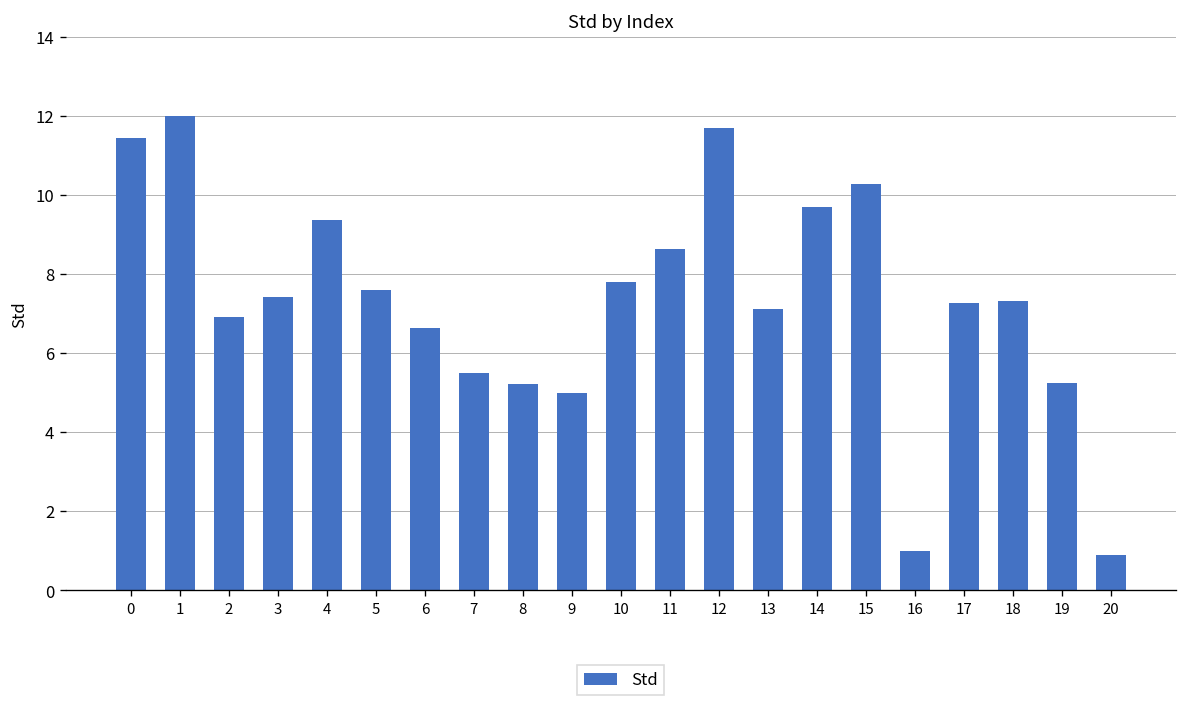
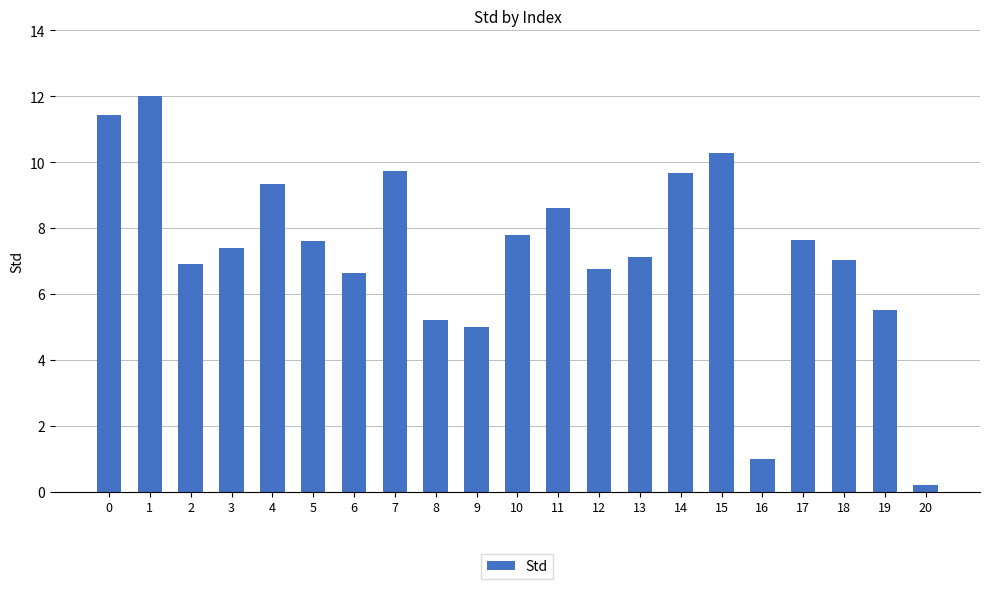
  {
    "0": 11.4,
    "1": 12.0,
    "2": 6.9,
    "3": 7.4,
    "4": 9.4,
    "5": 7.6,
    "6": 6.6,
-   "7": 5.5,
+   "7": 9.7,
    "8": 5.2,
    "9": 5.0,
    "10": 7.8,
    "11": 8.6,
-   "12": 11.7,
+   "12": 6.8,
    "13": 7.1,
    "14": 9.7,
    "15": 10.3,
    "16": 1.0,
-   "17": 7.3,
-   "18": 7.3,
-   "19": 5.2,
-   "20": 0.9
+   "17": 7.6,
+   "18": 7.0,
+   "19": 5.5,
+   "20": 0.2
  }
